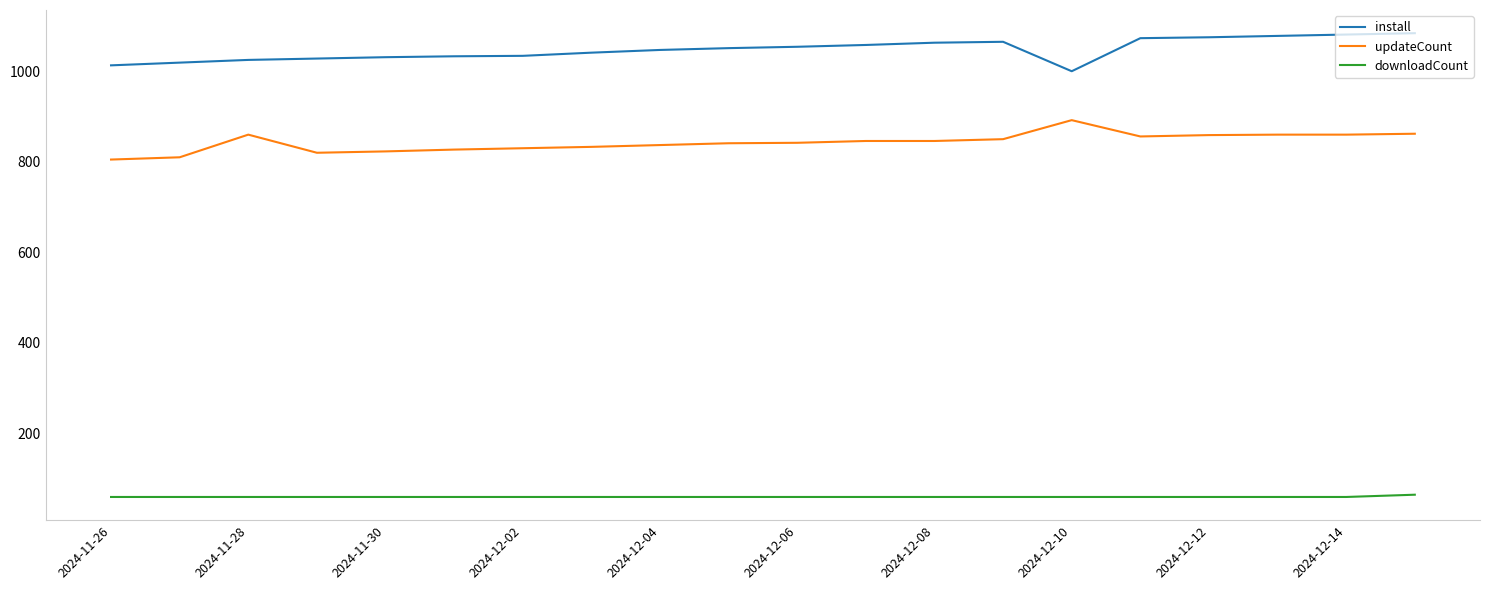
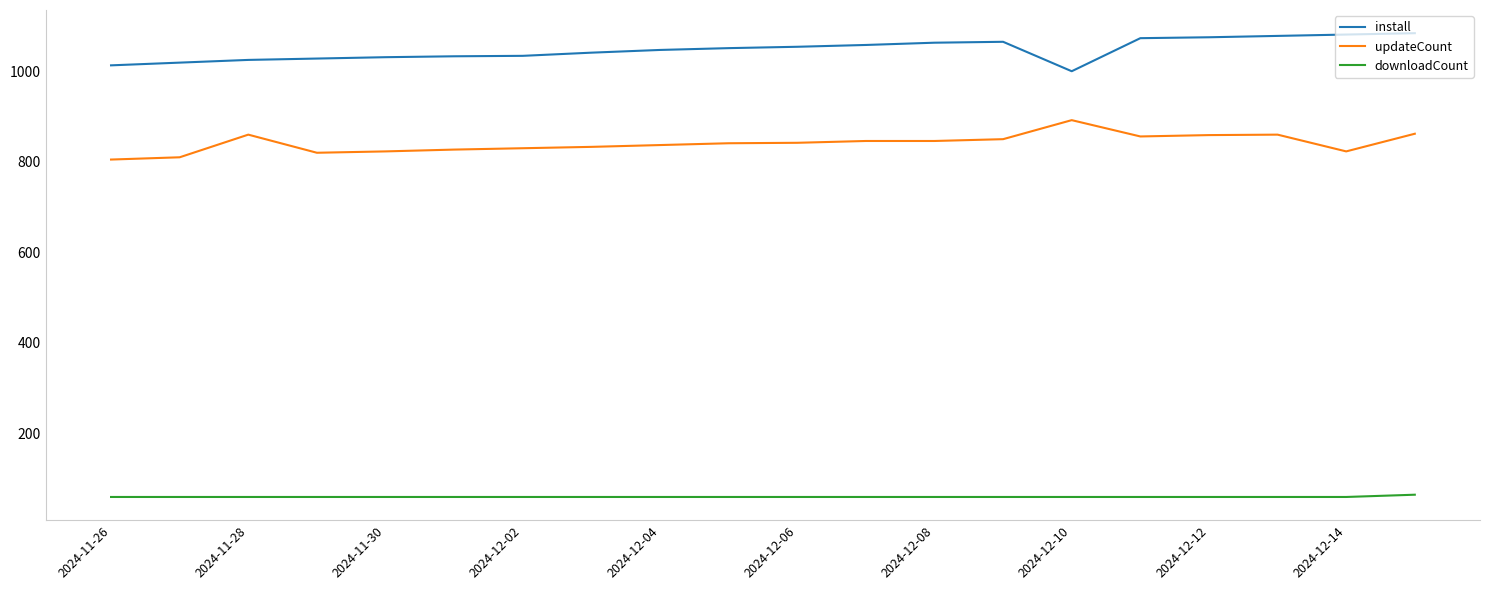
  {
    "install": {
      "2024-11-26": 1010,
      "2024-11-28": 1030,
      "2024-11-30": 1030,
      "2024-12-02": 1030,
      "2024-12-04": 1050,
      "2024-12-06": 1050,
      "2024-12-08": 1060,
      "2024-12-10": 1000,
      "2024-12-12": 1080
    },
    "updateCount": {
      "2024-11-26": 810,
      "2024-11-28": 860,
      "2024-11-30": 820,
      "2024-12-02": 830,
      "2024-12-04": 840,
      "2024-12-06": 840,
      "2024-12-08": 850,
      "2024-12-10": 890,
      "2024-12-12": 860,
-     "2024-12-14": 860
+     "2024-12-14": 820
    },
    "downloadCount": {
      "2024-11-26": 60,
      "2024-11-28": 60,
      "2024-11-30": 60,
      "2024-12-02": 60,
      "2024-12-04": 60,
      "2024-12-06": 60,
      "2024-12-08": 60,
      "2024-12-10": 60,
      "2024-12-12": 60,
      "2024-12-14": 60
    }
  }
